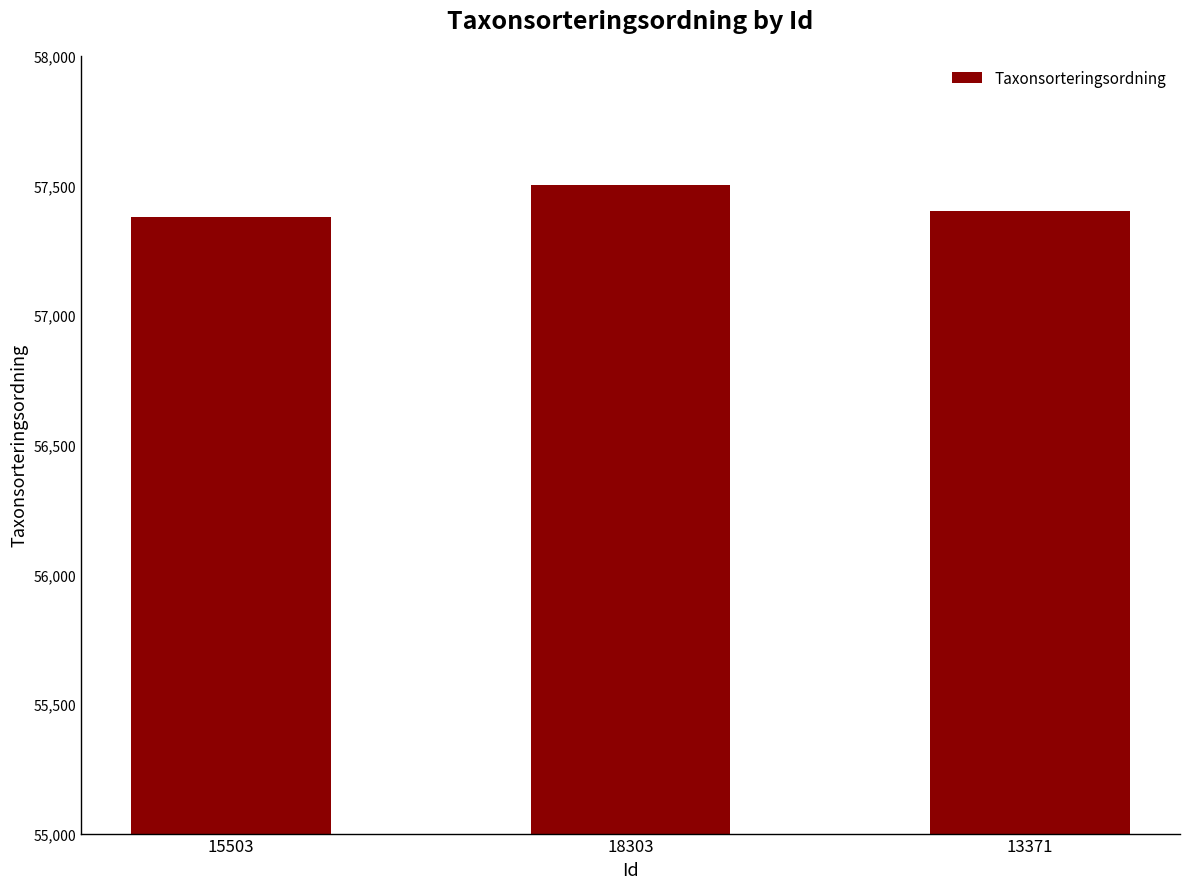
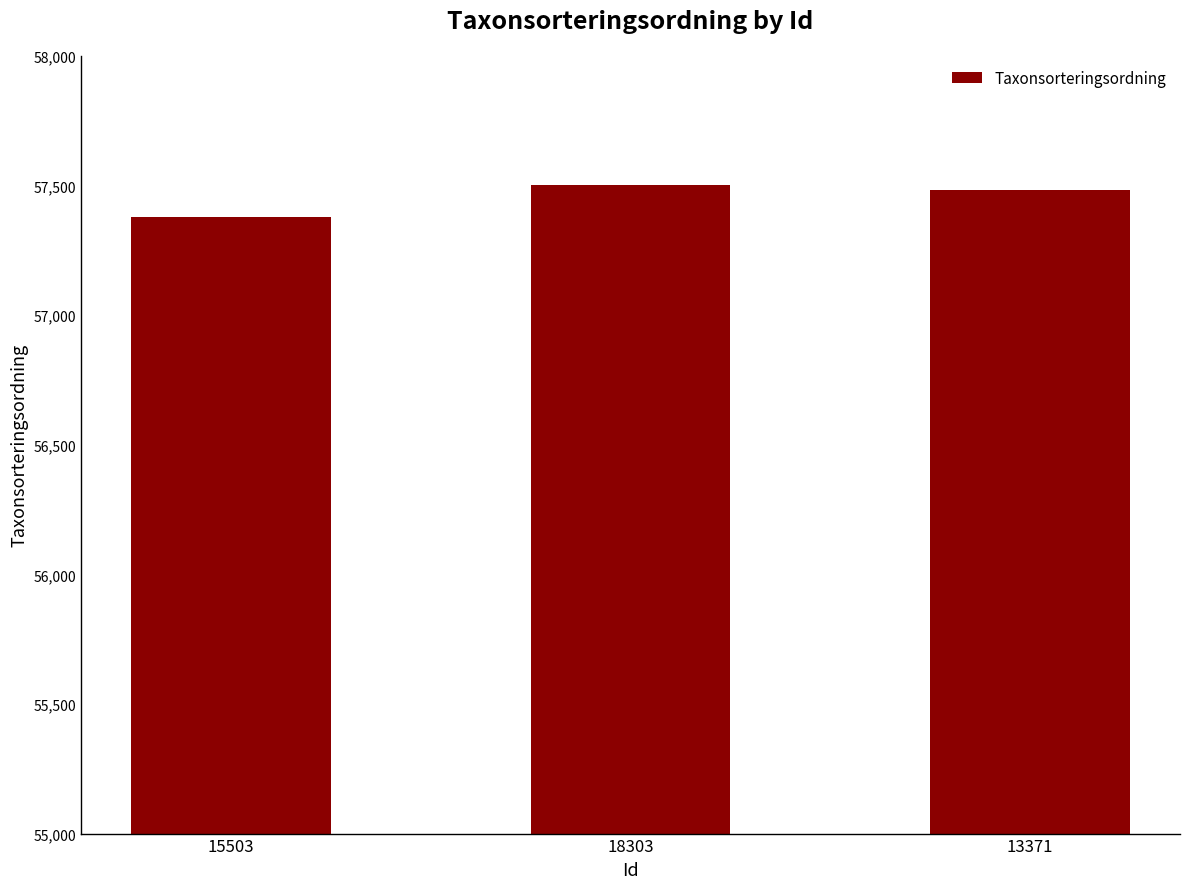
  {
    "15503": "57,380",
    "18303": "57,500",
-   "13371": "57,400"
+   "13371": "57,480"
  }
